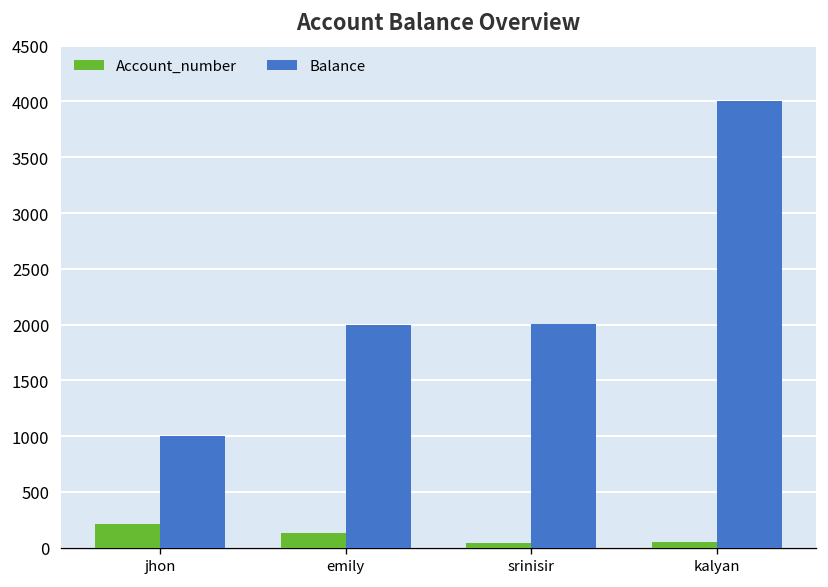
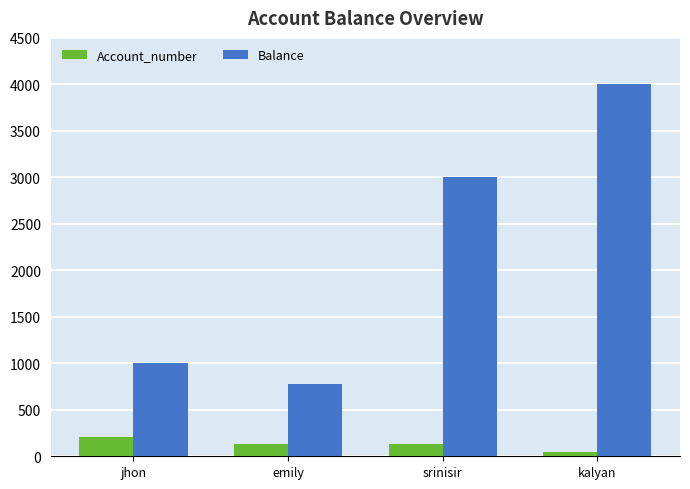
  {
    "Account_number": {
      "jhon": 200,
      "emily": 100,
-     "srinisir": 0,
+     "srinisir": 100,
      "kalyan": 0
    },
    "Balance": {
      "jhon": 1000,
-     "emily": 2000,
-     "srinisir": 2000,
+     "emily": 800,
+     "srinisir": 3000,
      "kalyan": 4000
    }
  }
